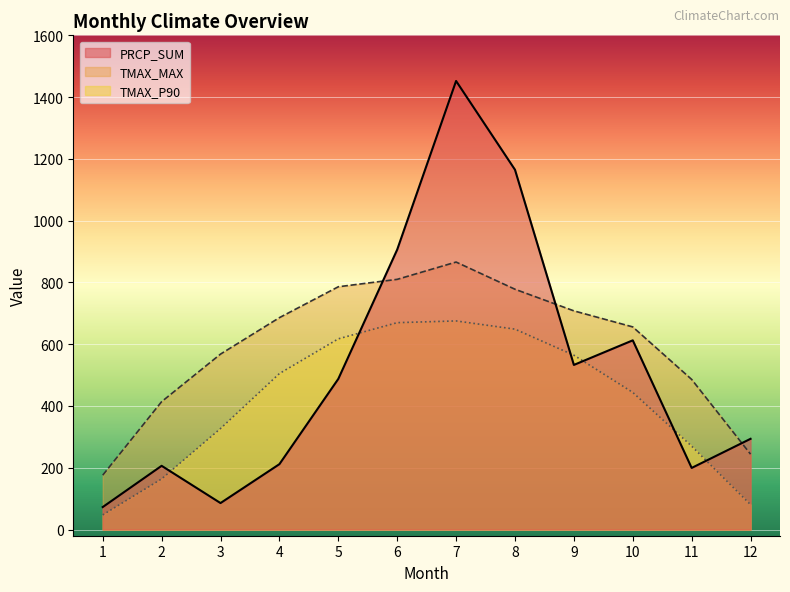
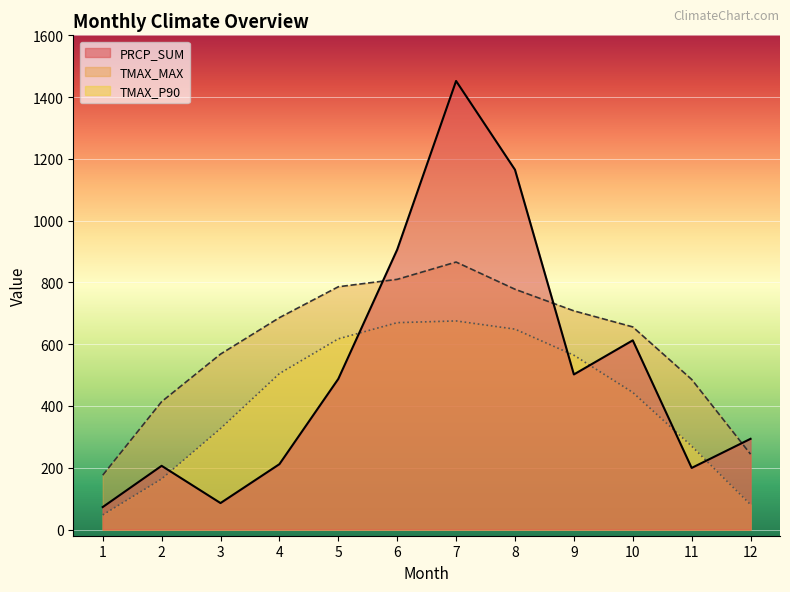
  {
    "PRCP_SUM": {
      "1": 70,
      "2": 210,
      "3": 90,
      "4": 210,
      "5": 490,
      "6": 910,
      "7": 1450,
      "8": 1160,
-     "9": 530,
+     "9": 500,
      "10": 610,
      "11": 200,
      "12": 290
    }
  }
